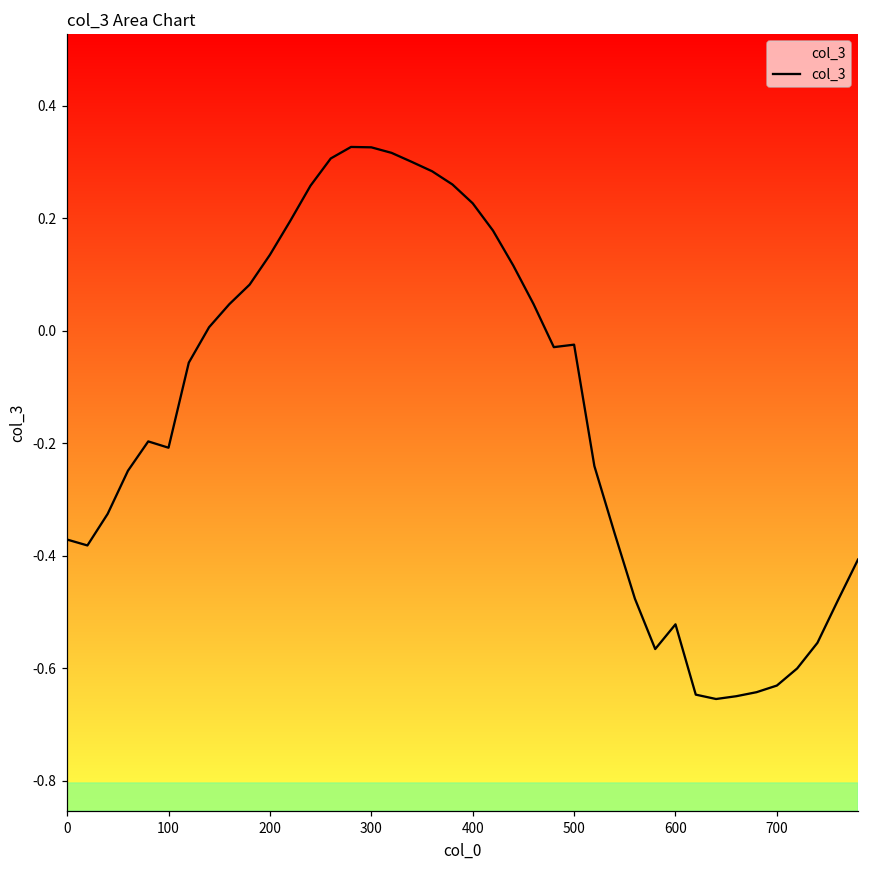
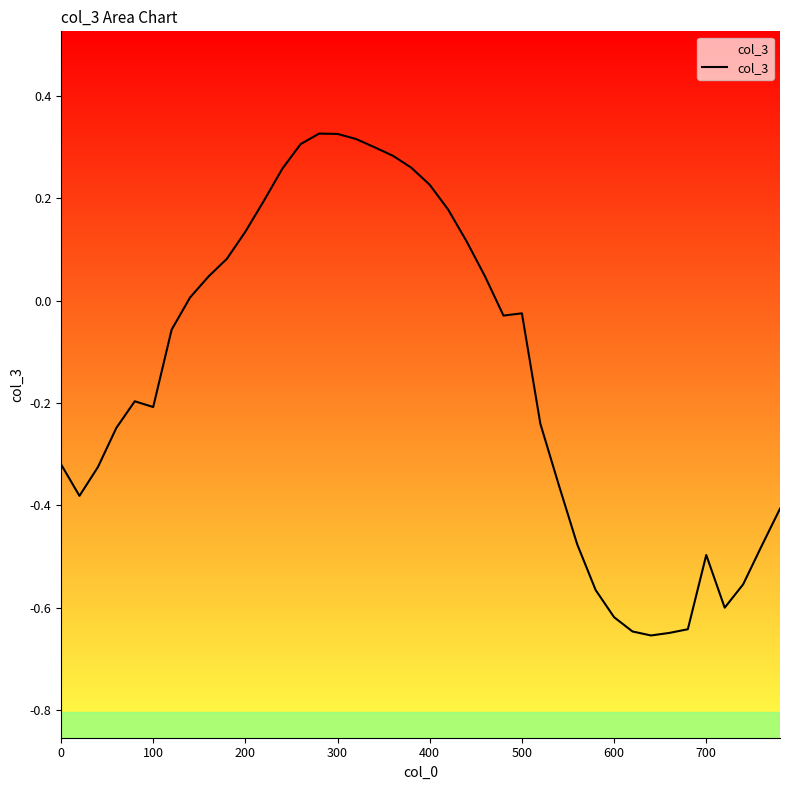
  {
-   "0": -0.37,
+   "0": -0.32,
    "100": -0.21,
    "200": 0.14,
    "300": 0.33,
    "400": 0.23,
    "500": -0.02,
-   "600": -0.52,
-   "700": -0.63
+   "600": -0.62,
+   "700": -0.50
  }
